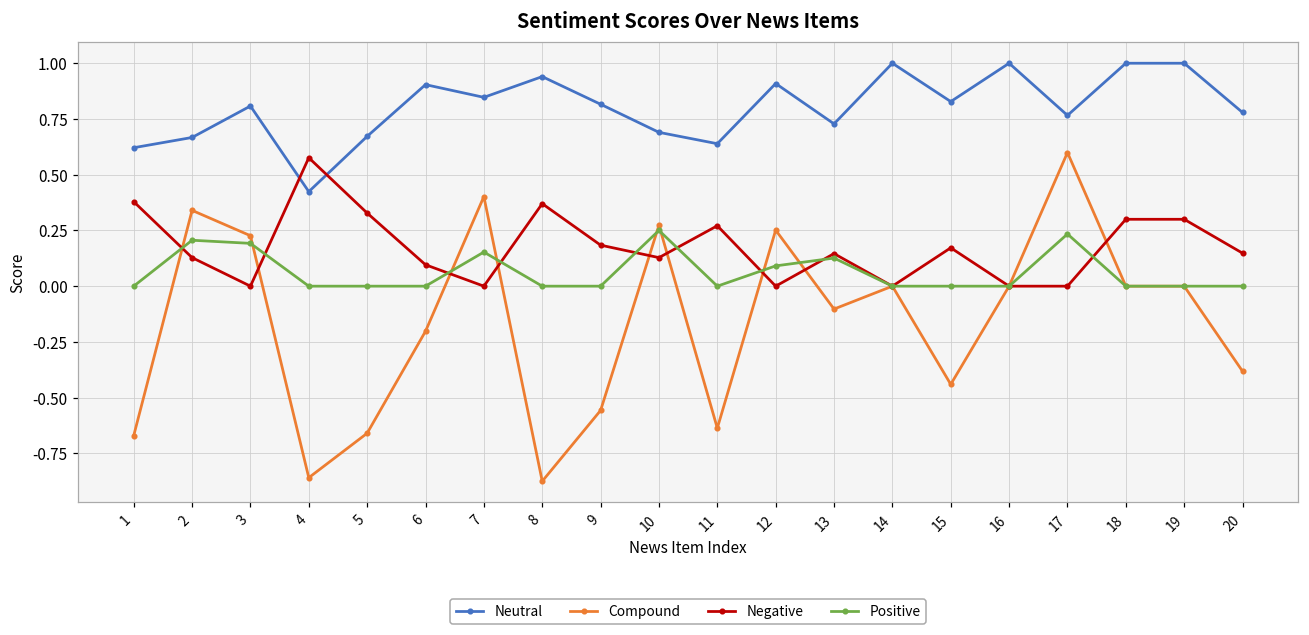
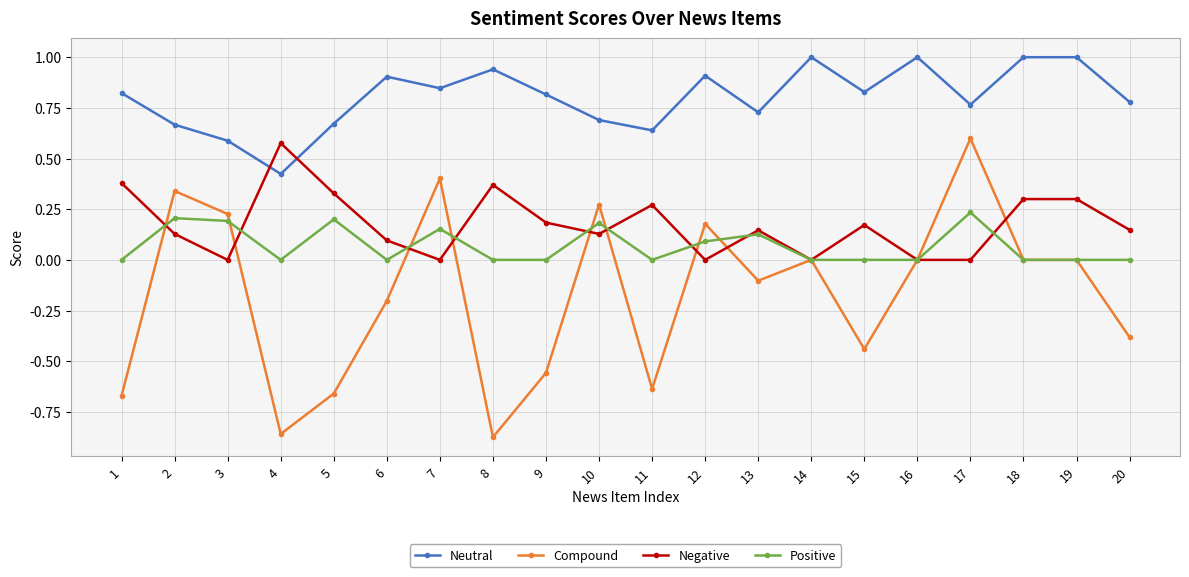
  {
    "Neutral": {
-     "1": 0.62,
+     "1": 0.82,
      "2": 0.67,
-     "3": 0.81,
+     "3": 0.59,
      "4": 0.42,
      "5": 0.67,
      "6": 0.90,
      "7": 0.85,
      "8": 0.94,
      "9": 0.82,
      "10": 0.69,
      "11": 0.64,
      "12": 0.91,
      "13": 0.73,
      "14": 1.00,
      "15": 0.83,
      "16": 1.00,
      "17": 0.77,
      "18": 1.00,
      "19": 1.00,
      "20": 0.78
    },
    "Compound": {
      "1": -0.67,
      "2": 0.34,
      "3": 0.23,
      "4": -0.86,
      "5": -0.66,
      "6": -0.20,
      "7": 0.40,
      "8": -0.88,
      "9": -0.56,
      "10": 0.27,
      "11": -0.64,
-     "12": 0.25,
+     "12": 0.18,
      "13": -0.10,
      "15": -0.44,
      "17": 0.60,
      "20": -0.38
    },
    "Negative": {
      "1": 0.38,
      "2": 0.13,
      "3": 0.00,
      "4": 0.58,
      "5": 0.33,
      "6": 0.10,
      "7": 0.00,
      "8": 0.37,
      "9": 0.18,
      "10": 0.13,
      "11": 0.27,
      "12": 0.00,
      "13": 0.15,
      "15": 0.17,
      "17": 0.00,
      "18": 0.30,
      "19": 0.30,
      "20": 0.15
    },
    "Positive": {
      "1": 0.00,
      "2": 0.21,
      "3": 0.19,
      "4": 0.00,
-     "5": 0.0,
+     "5": 0.2,
      "6": 0.00,
      "7": 0.15,
      "8": 0.00,
      "9": 0.00,
-     "10": 0.25,
+     "10": 0.18,
      "11": 0.00,
      "12": 0.09,
      "13": 0.13,
      "15": 0.00,
      "17": 0.23,
      "20": 0.00
    }
  }
